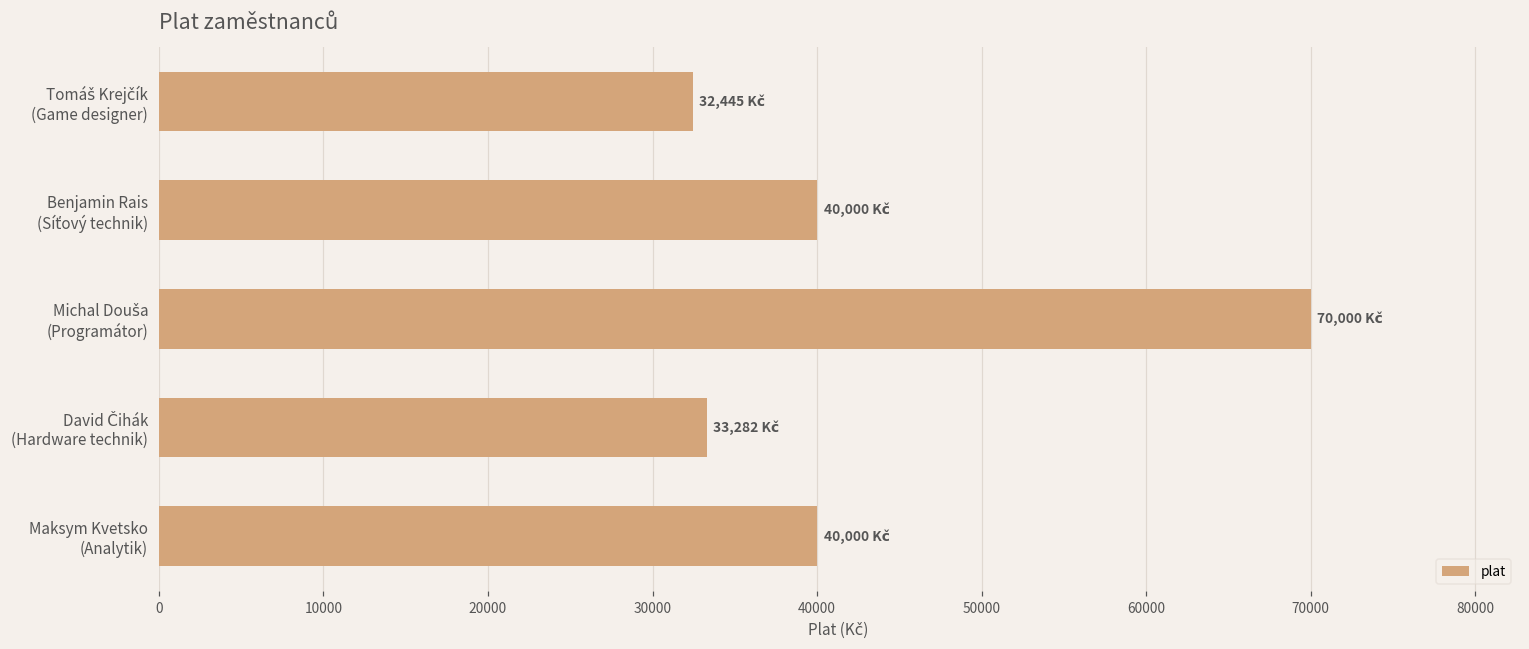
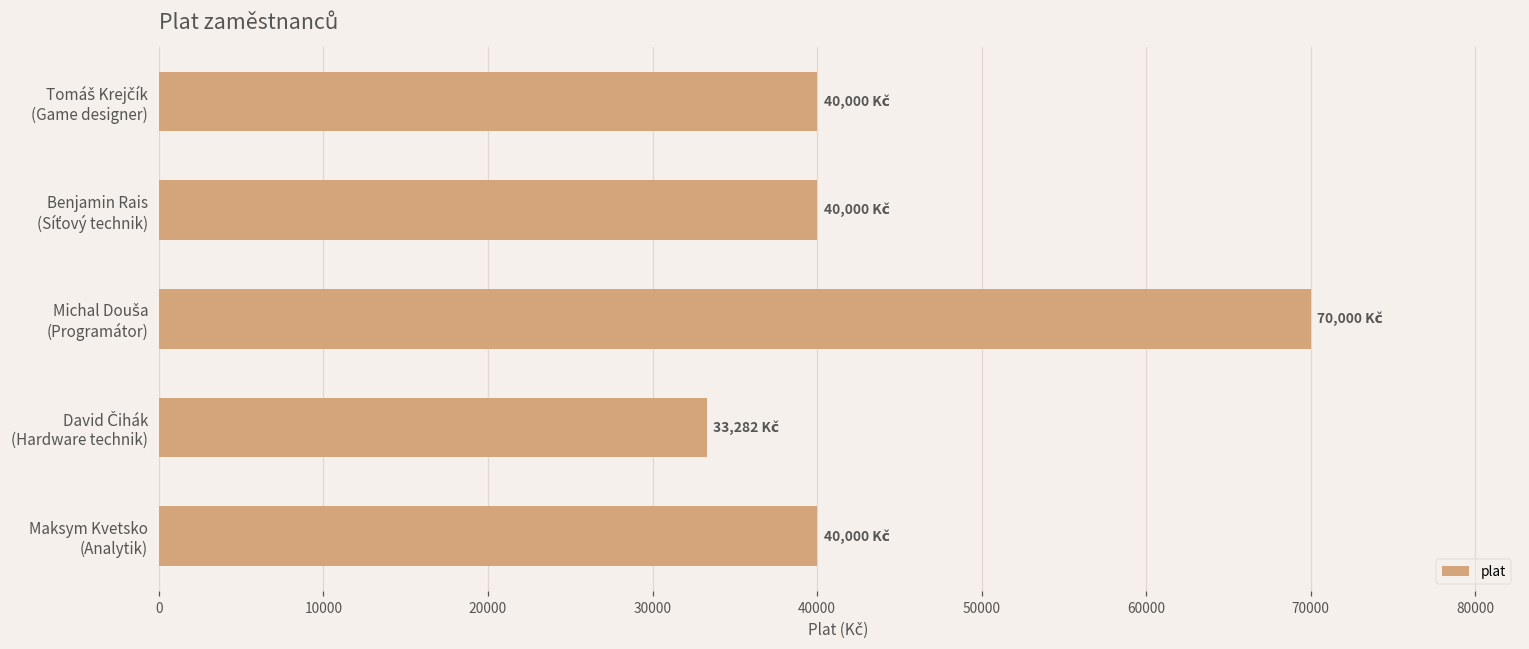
  {
-   "Tomáš Krejčík (Game designer)": "32,445",
+   "Tomáš Krejčík (Game designer)": "40,000",
    "Benjamin Rais (Síťový technik)": "40,000",
    "Michal Douša (Programátor)": "70,000",
    "David Čihák (Hardware technik)": "33,282",
    "Maksym Kvetsko (Analytik)": "40,000"
  }
